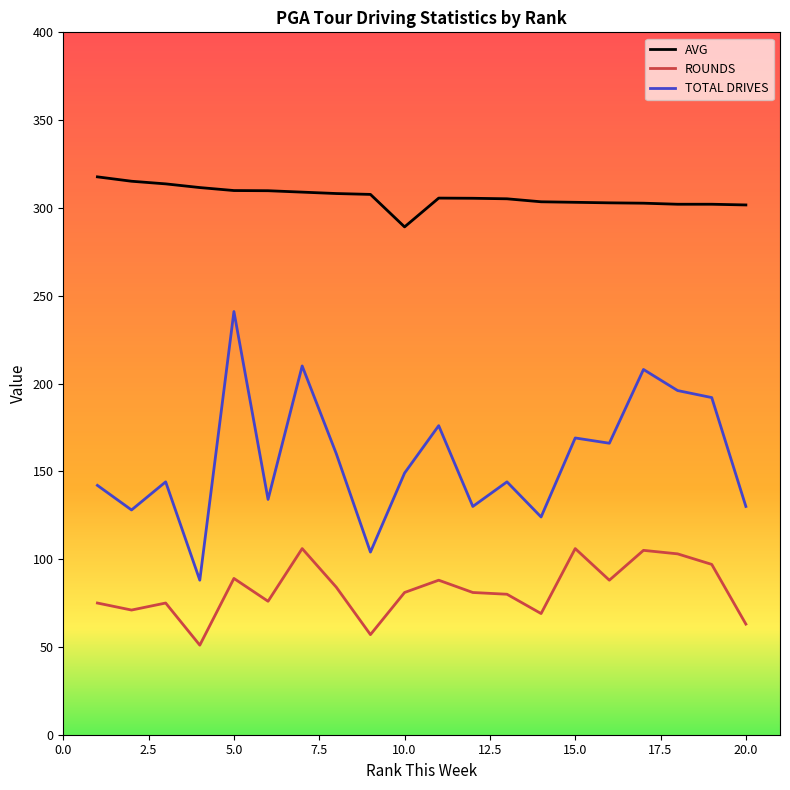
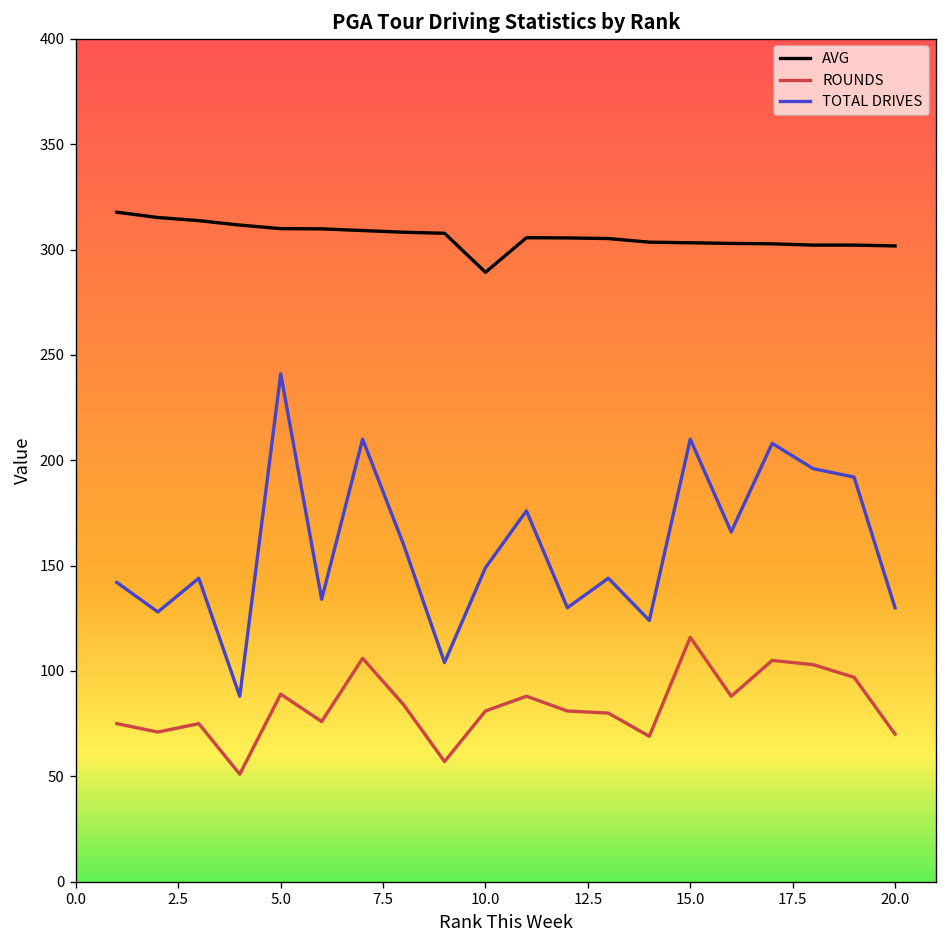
  {
    "AVG": {
      "5.0": 310,
      "10.0": 289,
      "15.0": 303,
      "20.0": 302
    },
    "ROUNDS": {
      "5.0": 89,
      "10.0": 81,
-     "15.0": 106,
-     "20.0": 63
+     "15.0": 116,
+     "20.0": 70
    },
    "TOTAL DRIVES": {
      "5.0": 241,
      "10.0": 149,
-     "15.0": 169,
+     "15.0": 210,
      "20.0": 130
    }
  }
